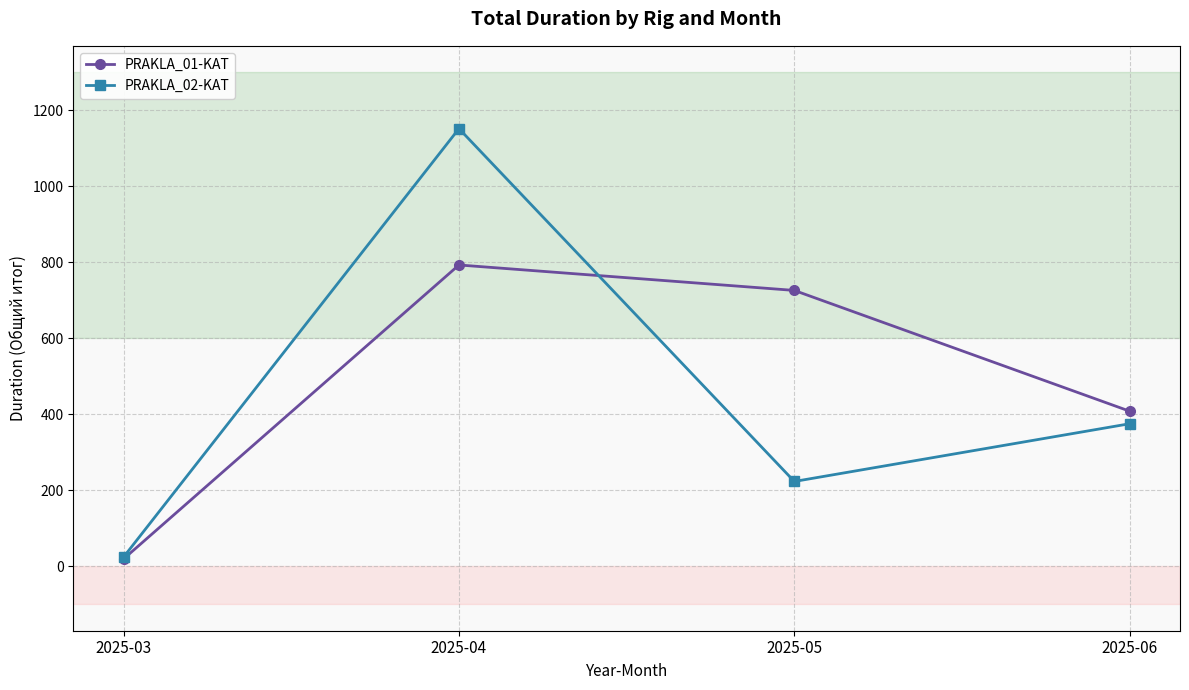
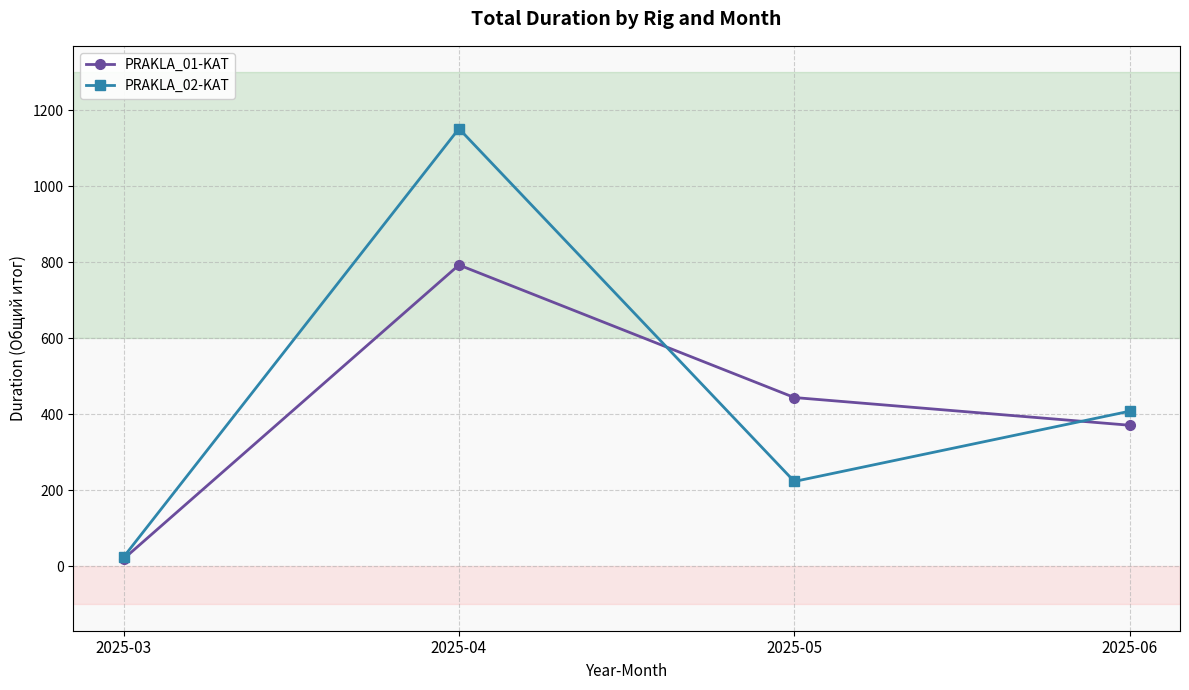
  {
    "PRAKLA_01-KAT": {
      "2025-04": 790,
-     "2025-05": 730,
-     "2025-06": 410
+     "2025-05": 440,
+     "2025-06": 370
    },
    "PRAKLA_02-KAT": {
      "2025-04": 1150,
      "2025-05": 220,
-     "2025-06": 380
+     "2025-06": 410
    }
  }
